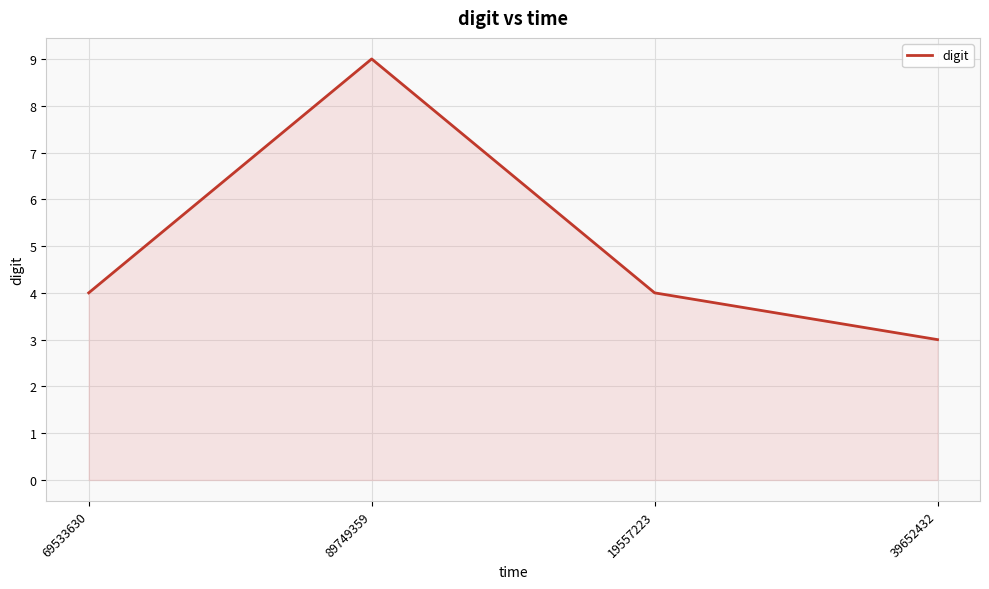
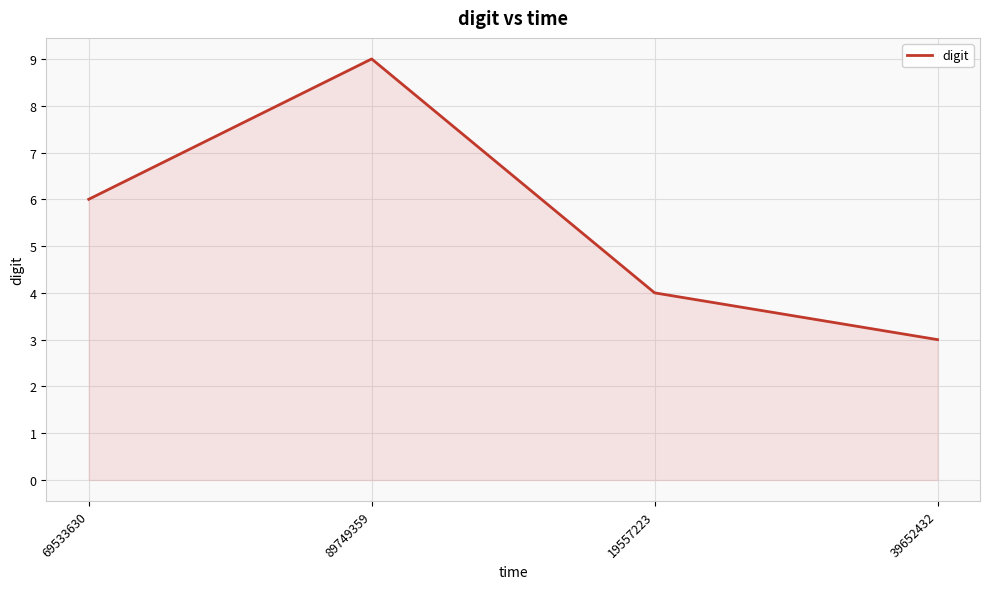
  {
-   "69533630": 4,
+   "69533630": 6,
    "89749359": 9,
    "19557223": 4,
    "39652432": 3
  }
